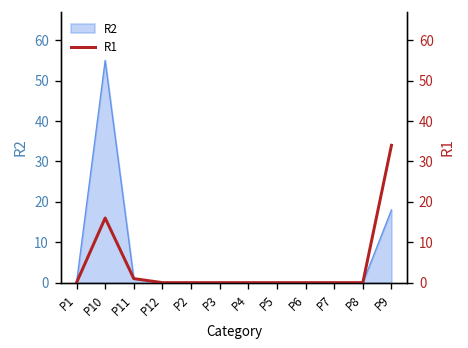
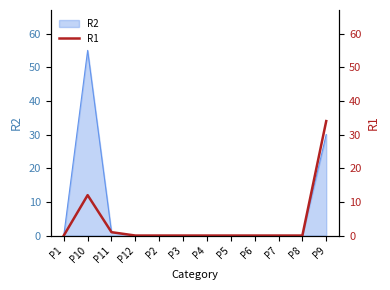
  {
    "R2": {
      "P1": 0,
      "P10": 55,
      "P11": 1,
      "P12": 0,
      "P2": 0,
      "P3": 0,
      "P4": 0,
      "P5": 0,
      "P6": 0,
      "P7": 0,
      "P8": 0,
-     "P9": 18
+     "P9": 30
    },
    "R1": {
      "P1": 0,
-     "P10": 16,
+     "P10": 12,
      "P11": 1,
      "P12": 0,
      "P2": 0,
      "P3": 0,
      "P4": 0,
      "P5": 0,
      "P6": 0,
      "P7": 0,
      "P8": 0,
      "P9": 34
    }
  }
